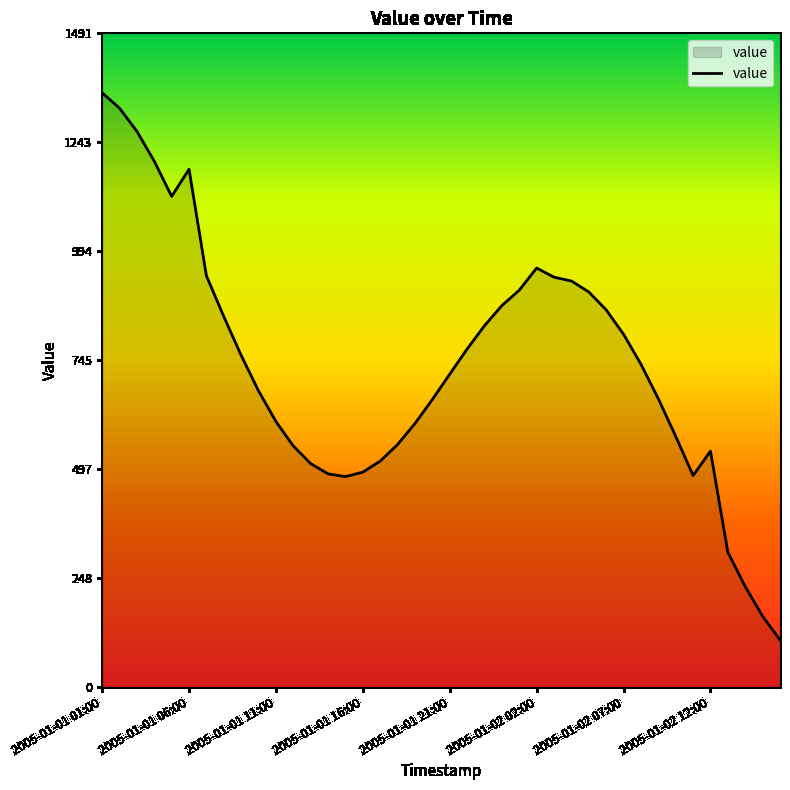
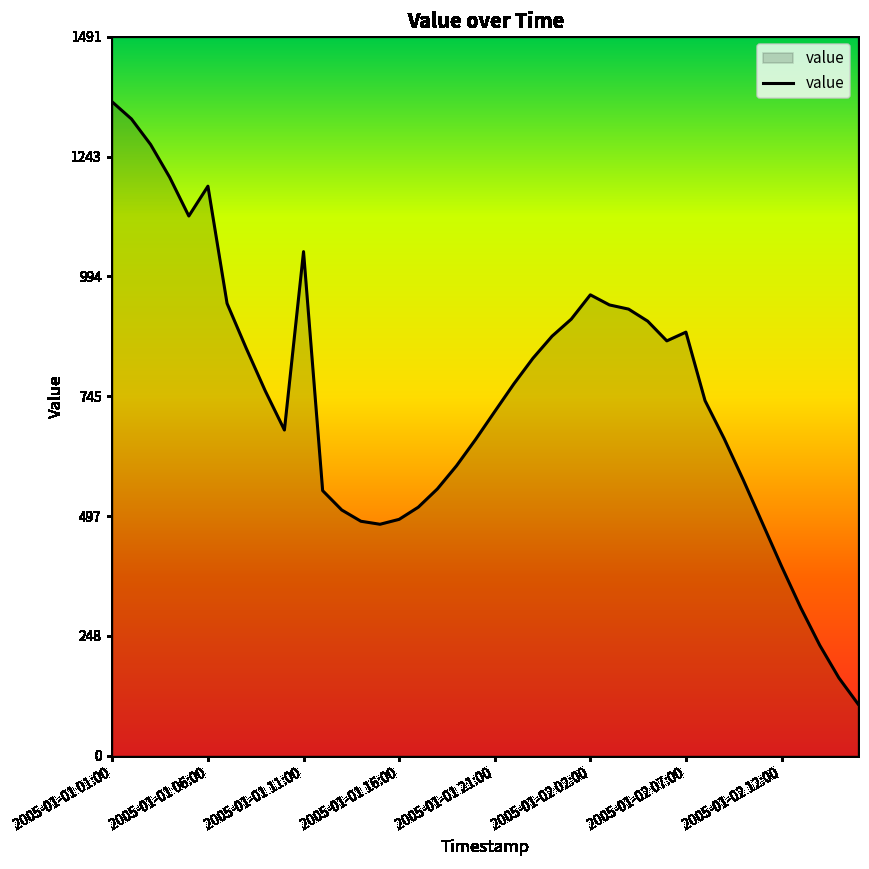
  {
    "2005-01-01 01:00": 1360,
    "2005-01-01 06:00": 1180,
-   "2005-01-01 11:00": 610,
+   "2005-01-01 11:00": 1050,
    "2005-01-01 16:00": 490,
    "2005-01-01 21:00": 710,
    "2005-01-02 02:00": 960,
-   "2005-01-02 07:00": 810,
-   "2005-01-02 12:00": 540
+   "2005-01-02 07:00": 880,
+   "2005-01-02 12:00": 390
  }
